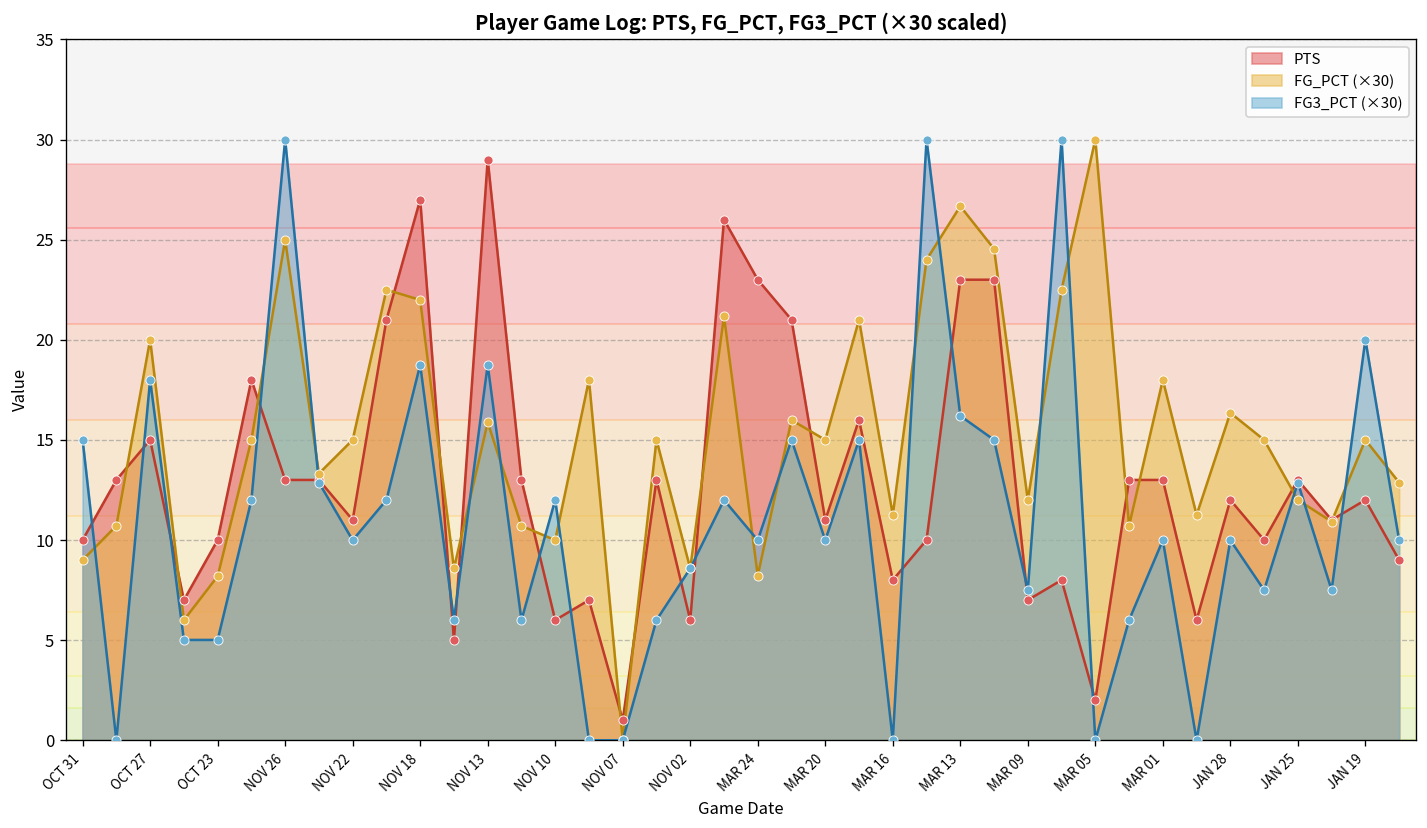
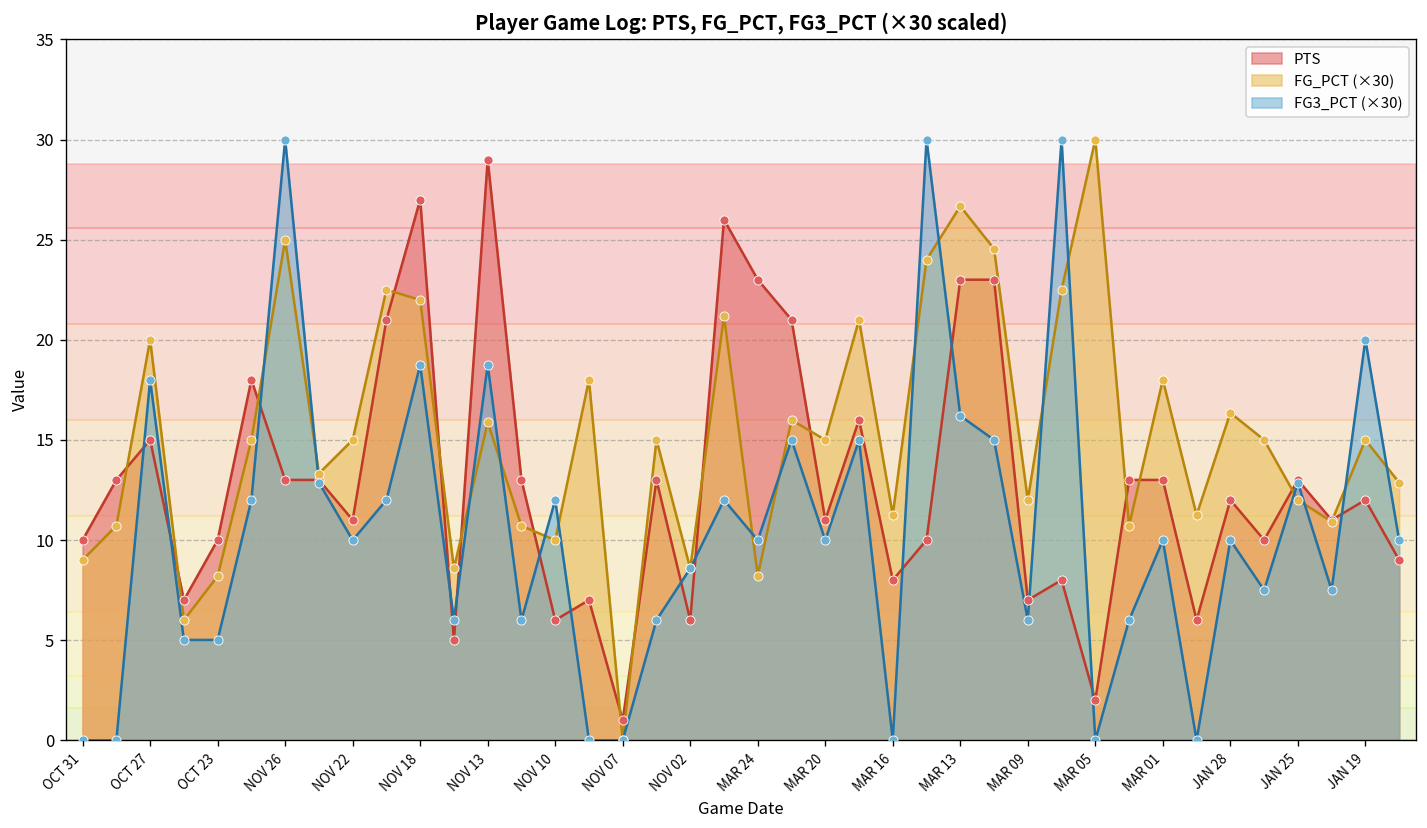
  {
    "PTS": {
      "OCT 31": 10.0,
      "OCT 27": 15.0,
      "OCT 23": 10.0,
      "NOV 26": 13.0,
      "NOV 22": 11.0,
      "NOV 18": 27.0,
      "NOV 13": 29.0,
      "NOV 10": 6.0,
      "NOV 07": 1.0,
      "NOV 02": 6.0,
      "MAR 24": 23.0,
      "MAR 20": 11.0,
      "MAR 16": 8.0,
      "MAR 13": 23.0,
      "MAR 09": 7.0,
      "MAR 05": 2.0,
      "MAR 01": 13.0,
      "JAN 28": 12.0,
      "JAN 19": 12.0
    },
    "FG_PCT (×30)": {
      "OCT 31": 9.0,
      "OCT 27": 20.0,
      "OCT 23": 8.2,
      "NOV 26": 25.0,
      "NOV 22": 15.0,
      "NOV 18": 22.0,
      "NOV 13": 15.9,
      "NOV 10": 10.0,
      "MAR 24": 8.2,
      "MAR 20": 15.0,
      "MAR 16": 11.3,
      "MAR 13": 26.7,
      "MAR 09": 12.0,
      "MAR 05": 30.0,
      "MAR 01": 18.0,
      "JAN 28": 16.4,
      "JAN 25": 12.0,
      "JAN 19": 15.0
    },
    "FG3_PCT (×30)": {
-     "OCT 31": 15.0,
+     "OCT 31": 0.0,
      "OCT 27": 18.0,
      "OCT 23": 5.0,
      "NOV 26": 30.0,
      "NOV 22": 10.0,
      "NOV 18": 18.8,
      "NOV 13": 18.8,
      "NOV 10": 12.0,
      "MAR 24": 10.0,
      "MAR 20": 10.0,
      "MAR 16": 0.0,
      "MAR 13": 16.2,
-     "MAR 09": 7.5,
+     "MAR 09": 6.0,
      "MAR 05": 0.0,
      "MAR 01": 10.0,
      "JAN 28": 10.0,
      "JAN 19": 20.0
    }
  }
